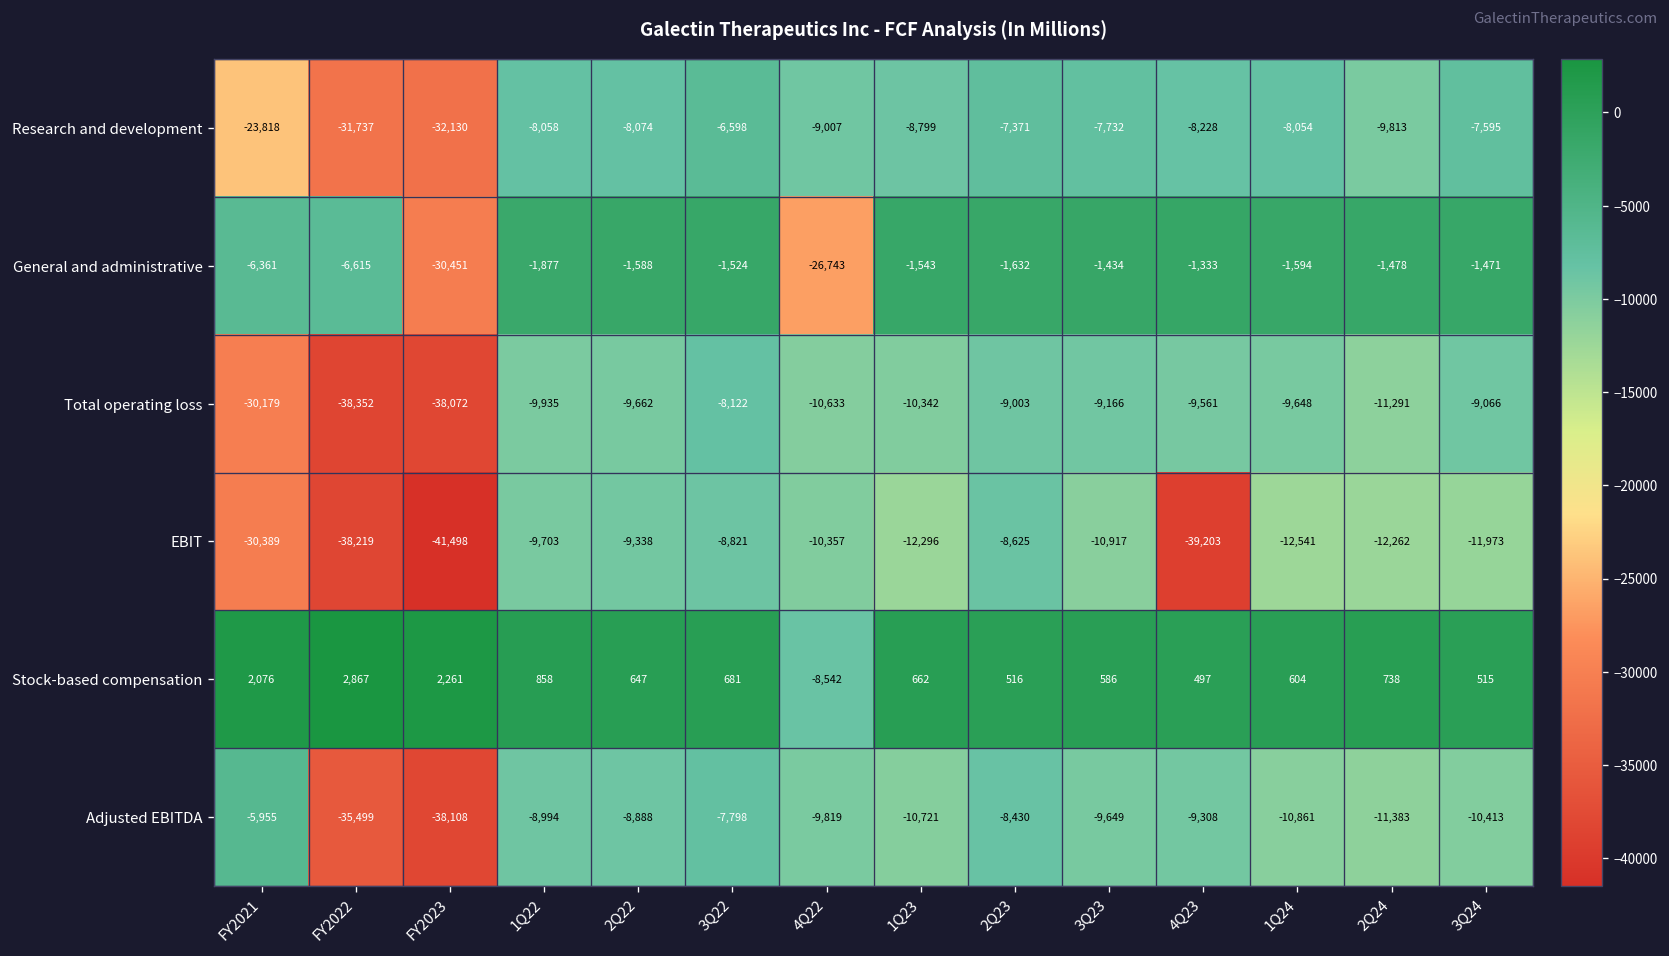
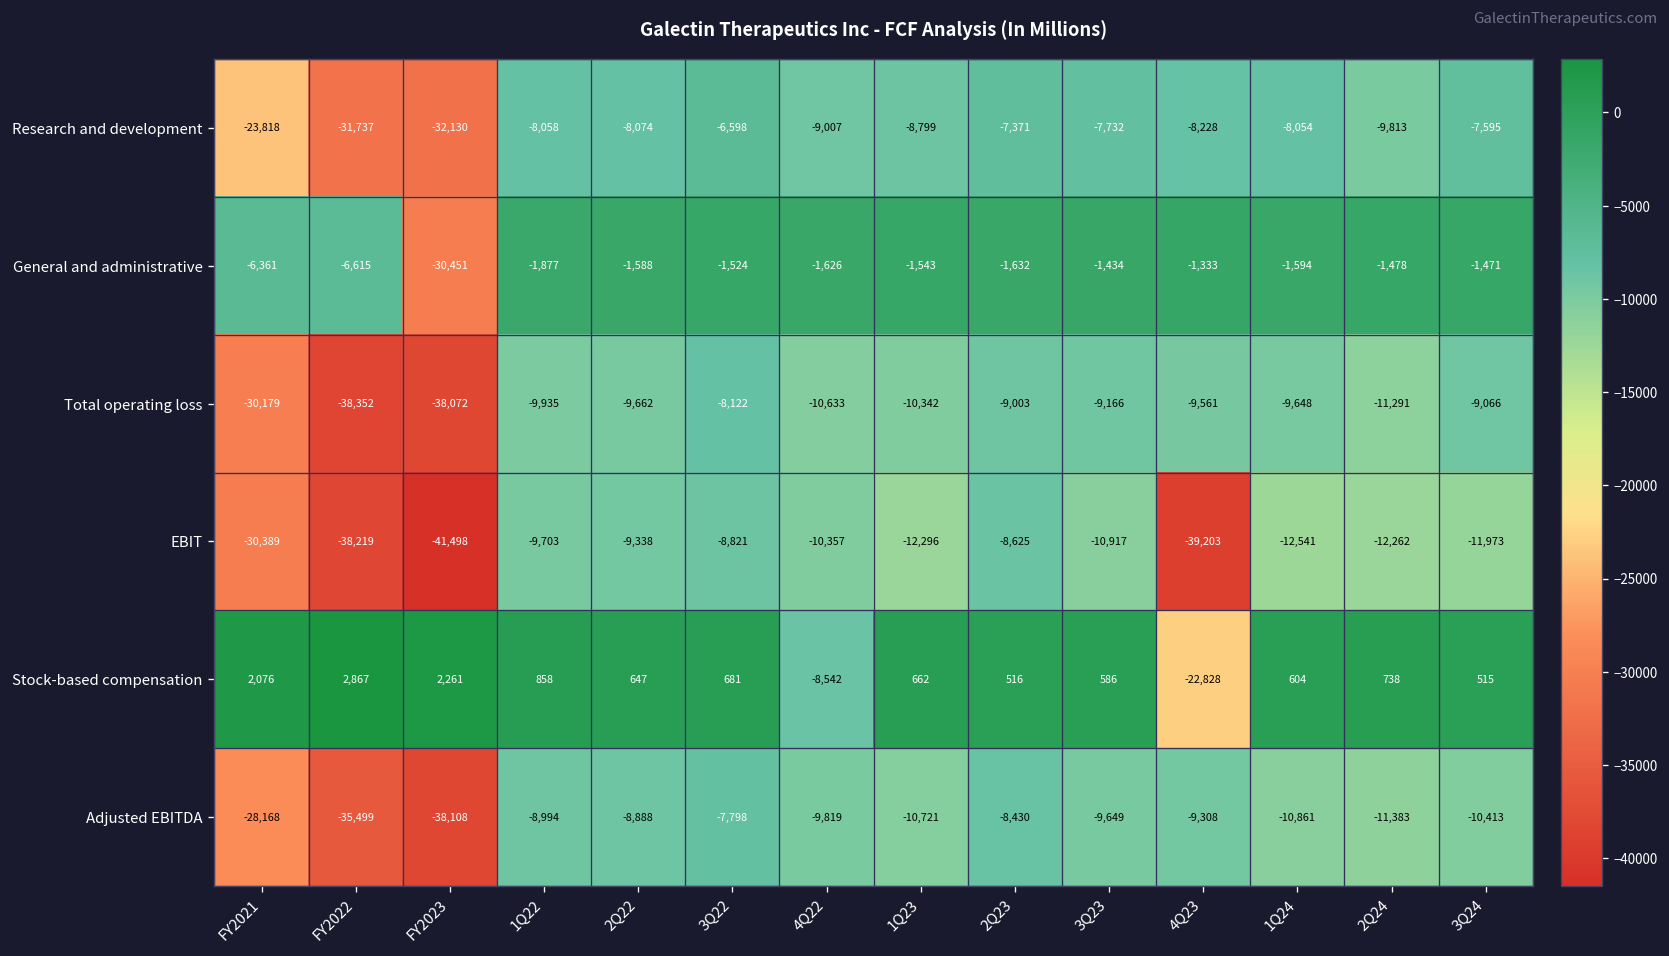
  {
    "Research and development": {
      "FY2021": "-23,818",
      "FY2022": "-31,737",
      "FY2023": "-32,130",
      "1Q22": "-8,058",
      "2Q22": "-8,074",
      "3Q22": "-6,598",
      "4Q22": "-9,007",
      "1Q23": "-8,799",
      "2Q23": "-7,371",
      "3Q23": "-7,732",
      "4Q23": "-8,228",
      "1Q24": "-8,054",
      "2Q24": "-9,813",
      "3Q24": "-7,595"
    },
    "General and administrative": {
      "FY2021": "-6,361",
      "FY2022": "-6,615",
      "FY2023": "-30,451",
      "1Q22": "-1,877",
      "2Q22": "-1,588",
      "3Q22": "-1,524",
-     "4Q22": "-26,743",
+     "4Q22": "-1,626",
      "1Q23": "-1,543",
      "2Q23": "-1,632",
      "3Q23": "-1,434",
      "4Q23": "-1,333",
      "1Q24": "-1,594",
      "2Q24": "-1,478",
      "3Q24": "-1,471"
    },
    "Total operating loss": {
      "FY2021": "-30,179",
      "FY2022": "-38,352",
      "FY2023": "-38,072",
      "1Q22": "-9,935",
      "2Q22": "-9,662",
      "3Q22": "-8,122",
      "4Q22": "-10,633",
      "1Q23": "-10,342",
      "2Q23": "-9,003",
      "3Q23": "-9,166",
      "4Q23": "-9,561",
      "1Q24": "-9,648",
      "2Q24": "-11,291",
      "3Q24": "-9,066"
    },
    "EBIT": {
      "FY2021": "-30,389",
      "FY2022": "-38,219",
      "FY2023": "-41,498",
      "1Q22": "-9,703",
      "2Q22": "-9,338",
      "3Q22": "-8,821",
      "4Q22": "-10,357",
      "1Q23": "-12,296",
      "2Q23": "-8,625",
      "3Q23": "-10,917",
      "4Q23": "-39,203",
      "1Q24": "-12,541",
      "2Q24": "-12,262",
      "3Q24": "-11,973"
    },
    "Stock-based compensation": {
      "FY2021": "2,076",
      "FY2022": "2,867",
      "FY2023": "2,261",
      "1Q22": "858",
      "2Q22": "647",
      "3Q22": "681",
      "4Q22": "-8,542",
      "1Q23": "662",
      "2Q23": "516",
      "3Q23": "586",
-     "4Q23": "497",
+     "4Q23": "-22,828",
      "1Q24": "604",
      "2Q24": "738",
      "3Q24": "515"
    },
    "Adjusted EBITDA": {
-     "FY2021": "-5,955",
+     "FY2021": "-28,168",
      "FY2022": "-35,499",
      "FY2023": "-38,108",
      "1Q22": "-8,994",
      "2Q22": "-8,888",
      "3Q22": "-7,798",
      "4Q22": "-9,819",
      "1Q23": "-10,721",
      "2Q23": "-8,430",
      "3Q23": "-9,649",
      "4Q23": "-9,308",
      "1Q24": "-10,861",
      "2Q24": "-11,383",
      "3Q24": "-10,413"
    }
  }
